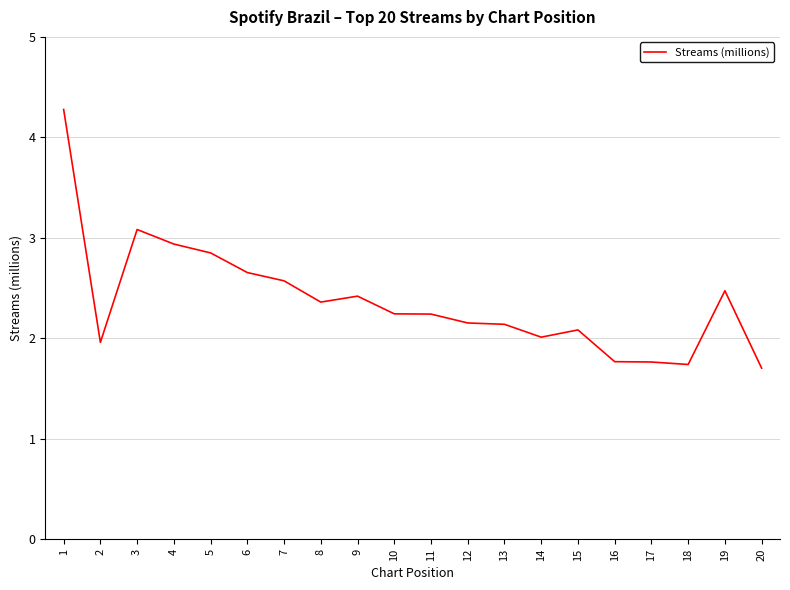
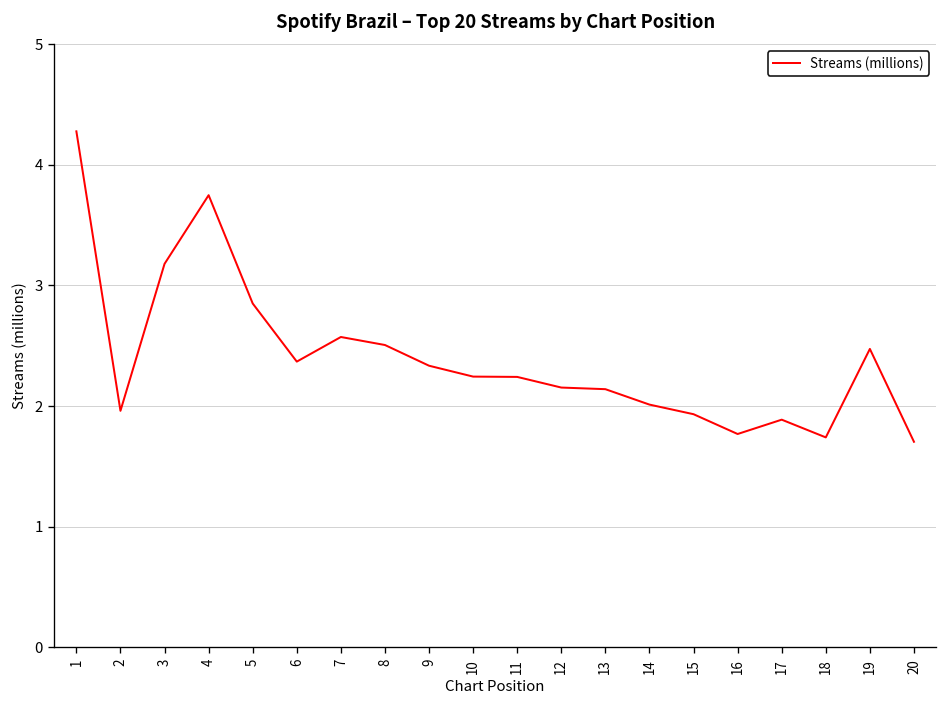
  {
    "1": 4.28,
    "2": 1.96,
-   "3": 3.08,
-   "4": 2.94,
+   "3": 3.18,
+   "4": 3.75,
    "5": 2.85,
-   "6": 2.66,
+   "6": 2.37,
    "7": 2.57,
-   "8": 2.36,
-   "9": 2.42,
+   "8": 2.51,
+   "9": 2.33,
    "10": 2.24,
    "11": 2.24,
    "12": 2.15,
    "13": 2.14,
    "14": 2.01,
-   "15": 2.08,
+   "15": 1.93,
    "16": 1.77,
-   "17": 1.76,
+   "17": 1.89,
    "18": 1.74,
    "19": 2.47,
    "20": 1.70
  }
